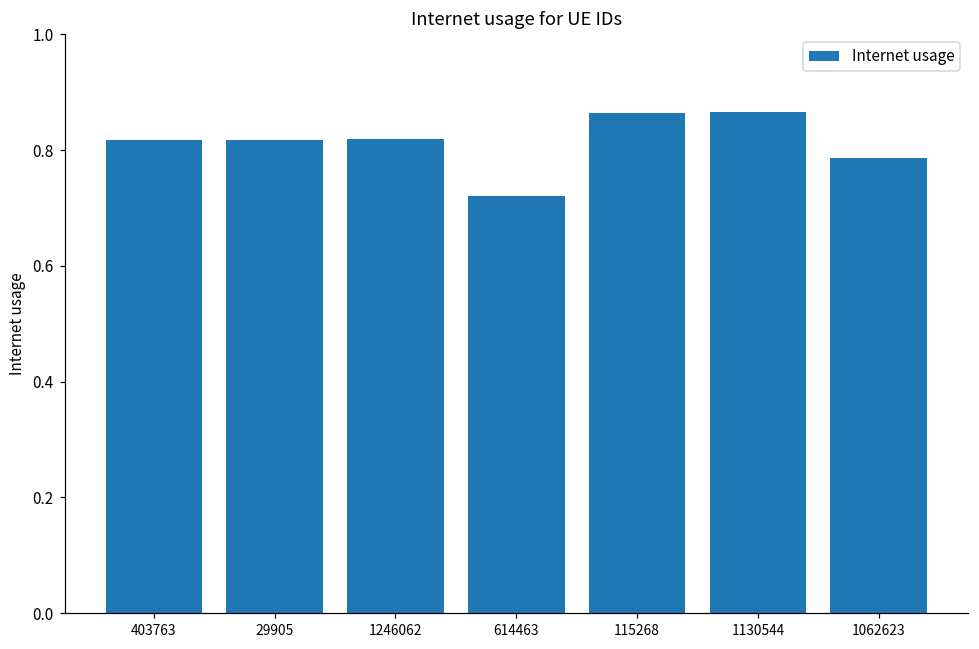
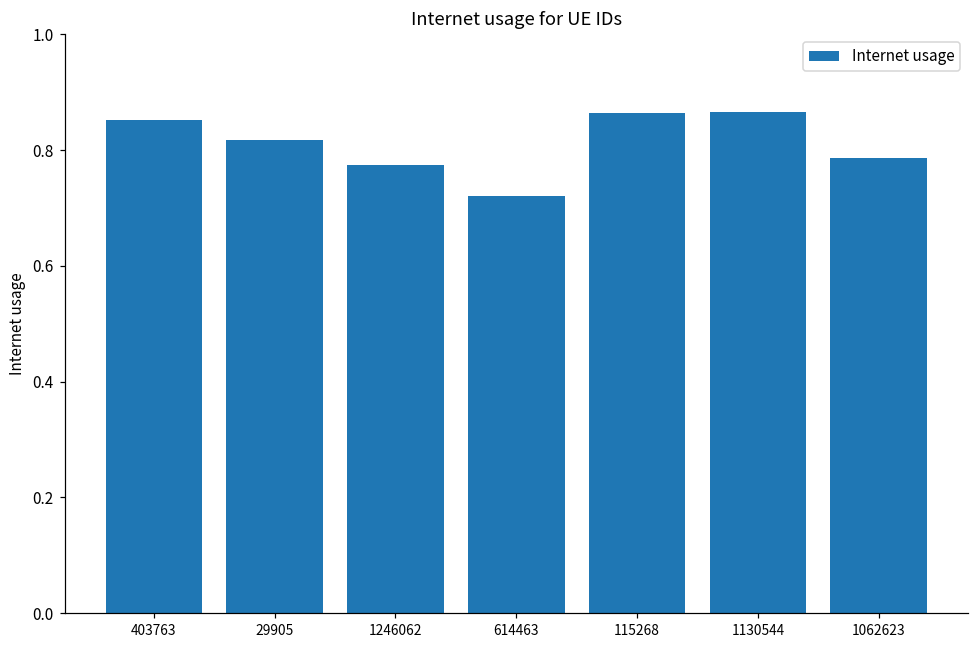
  {
-   "403763": 0.82,
+   "403763": 0.85,
    "29905": 0.82,
-   "1246062": 0.82,
+   "1246062": 0.77,
    "614463": 0.72,
    "115268": 0.86,
    "1130544": 0.87,
    "1062623": 0.79
  }
